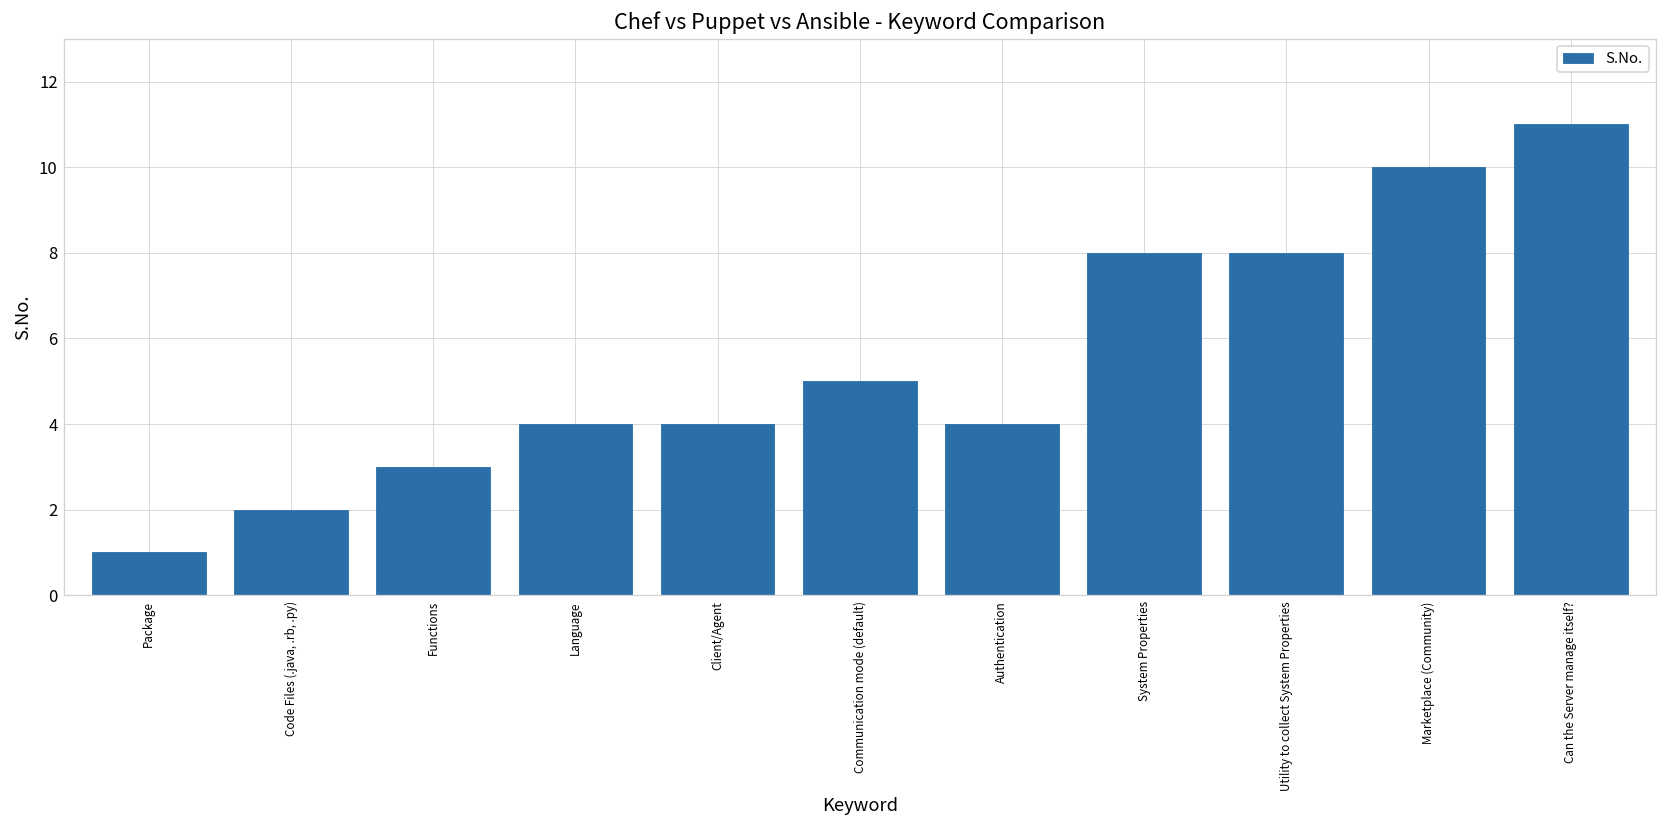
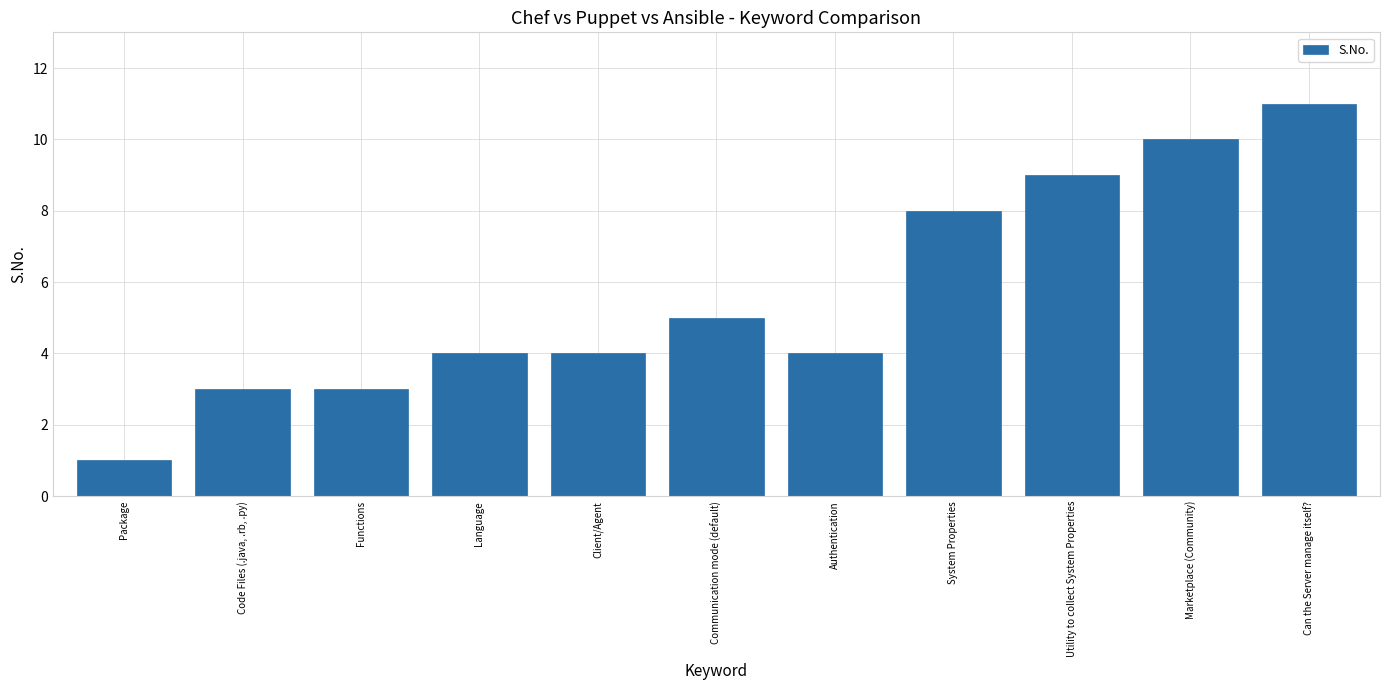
  {
    "Package": 1,
-   "Code Files (.java, .rb, .py)": 2,
+   "Code Files (.java, .rb, .py)": 3,
    "Functions": 3,
    "Language": 4,
    "Client/Agent": 4,
    "Communication mode (default)": 5,
    "Authentication": 4,
    "System Properties": 8,
-   "Utility to collect System Properties": 8,
+   "Utility to collect System Properties": 9,
    "Marketplace (Community)": 10,
    "Can the Server manage itself?": 11
  }
